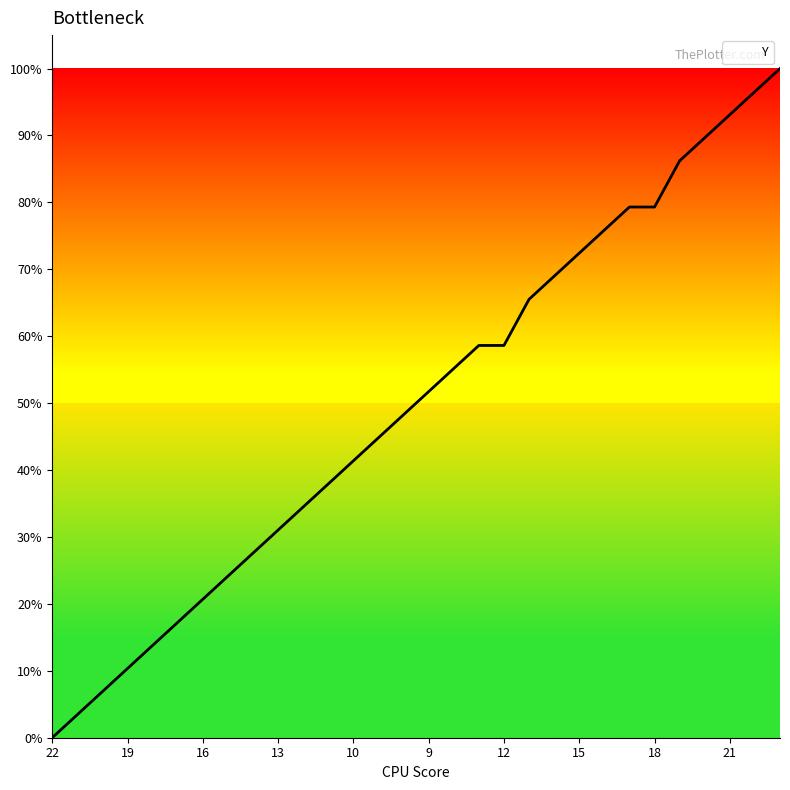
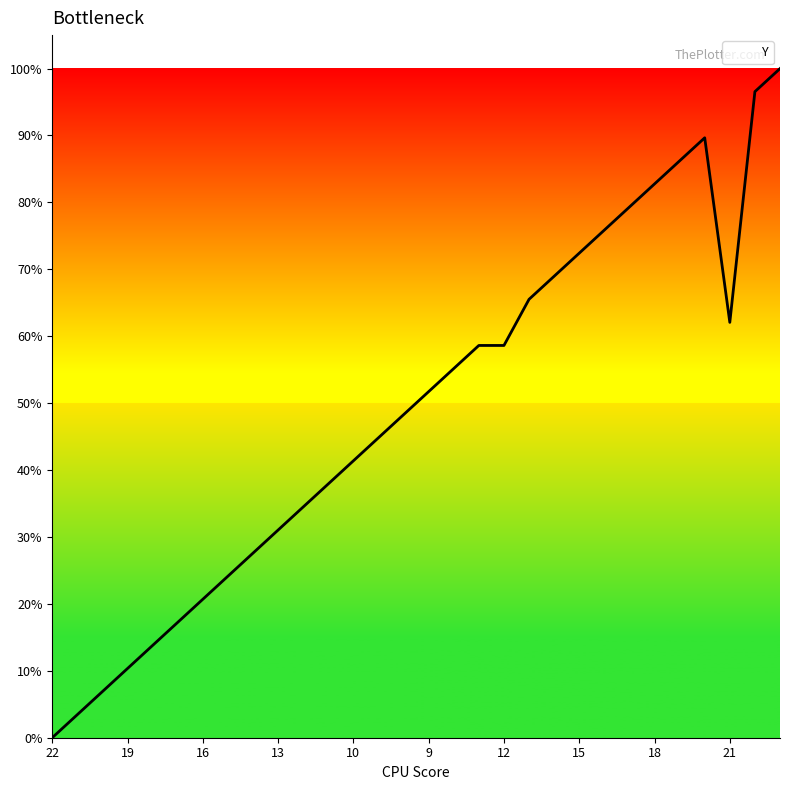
  {
    "9": "52%",
    "12": "59%",
    "15": "72%",
-   "18": "79%",
-   "21": "93%"
+   "18": "83%",
+   "21": "62%"
  }
